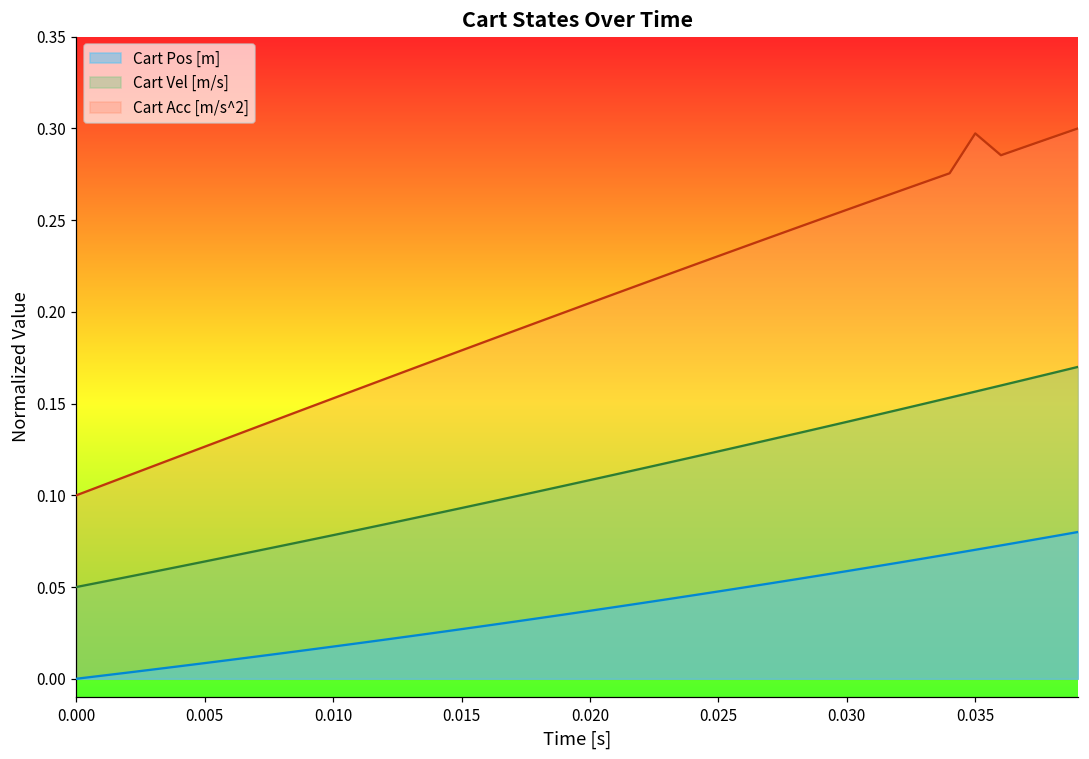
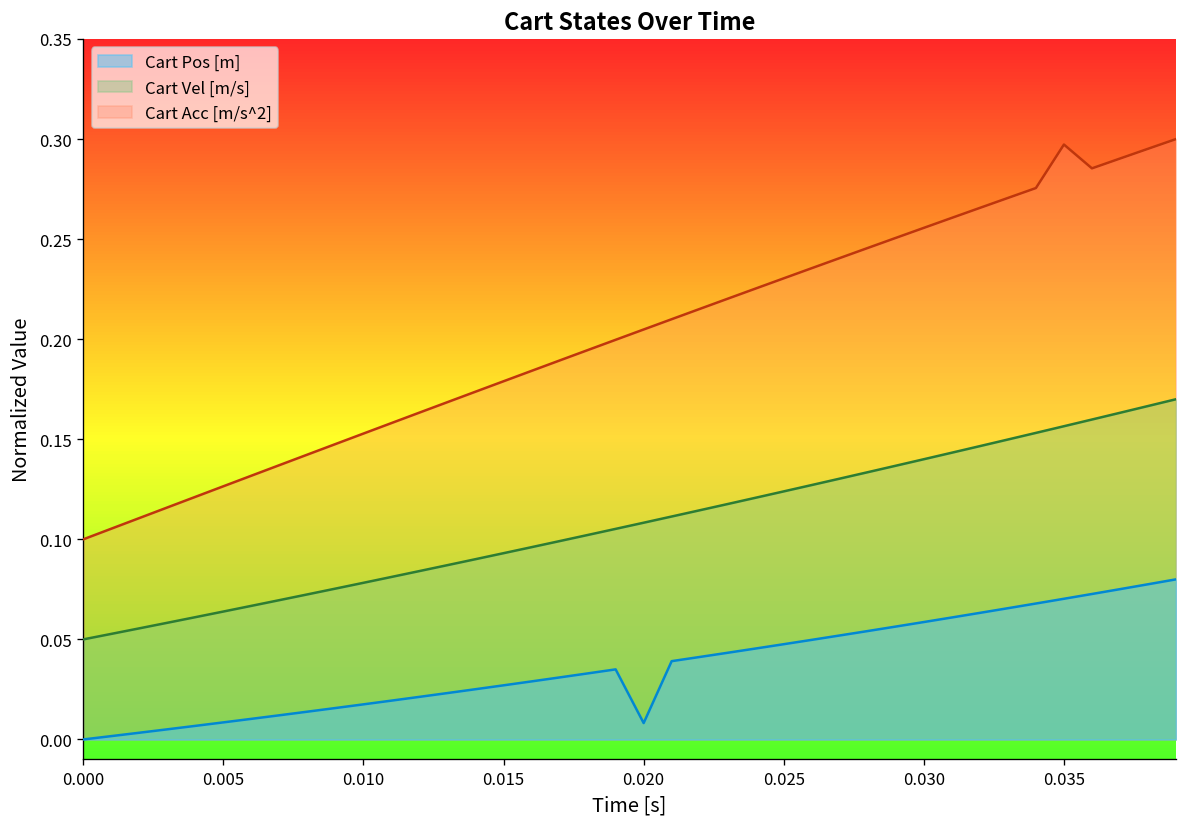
  {
    "Cart Pos [m]": {
      "0.000": 0.000,
      "0.005": 0.009,
      "0.010": 0.018,
      "0.015": 0.027,
-     "0.020": 0.037,
+     "0.020": 0.008,
      "0.025": 0.048,
      "0.030": 0.059,
      "0.035": 0.070
    },
    "Cart Vel [m/s]": {
      "0.000": 0.050,
      "0.005": 0.064,
      "0.010": 0.078,
      "0.015": 0.093,
      "0.020": 0.108,
      "0.025": 0.124,
      "0.030": 0.140,
      "0.035": 0.157
    },
    "Cart Acc [m/s^2]": {
      "0.000": 0.100,
      "0.005": 0.127,
      "0.010": 0.153,
      "0.015": 0.179,
      "0.020": 0.205,
      "0.025": 0.230,
      "0.030": 0.256,
      "0.035": 0.297
    }
  }
